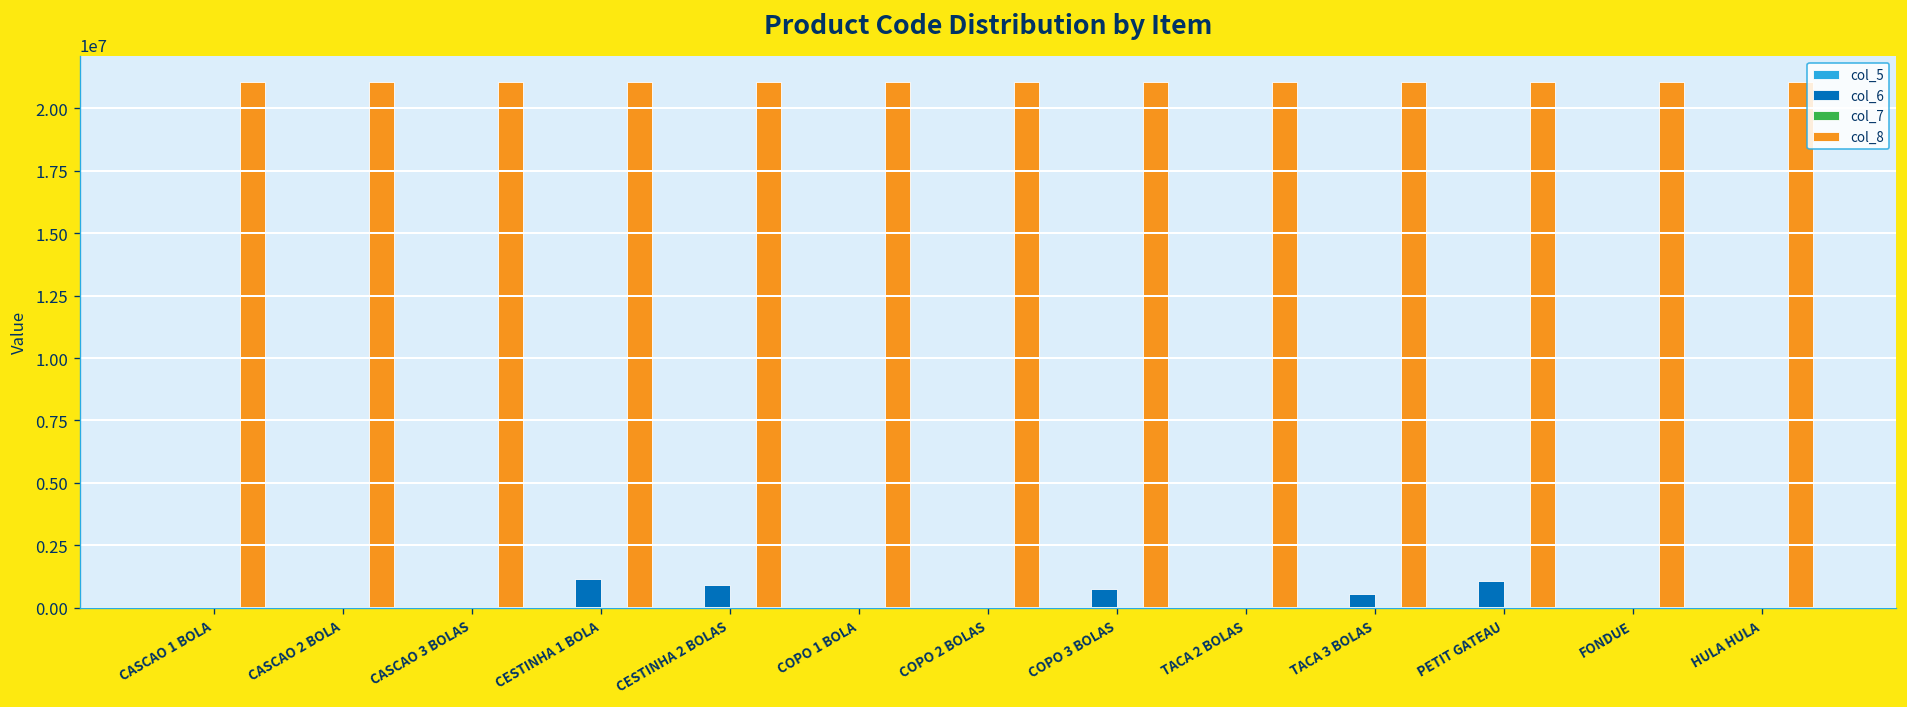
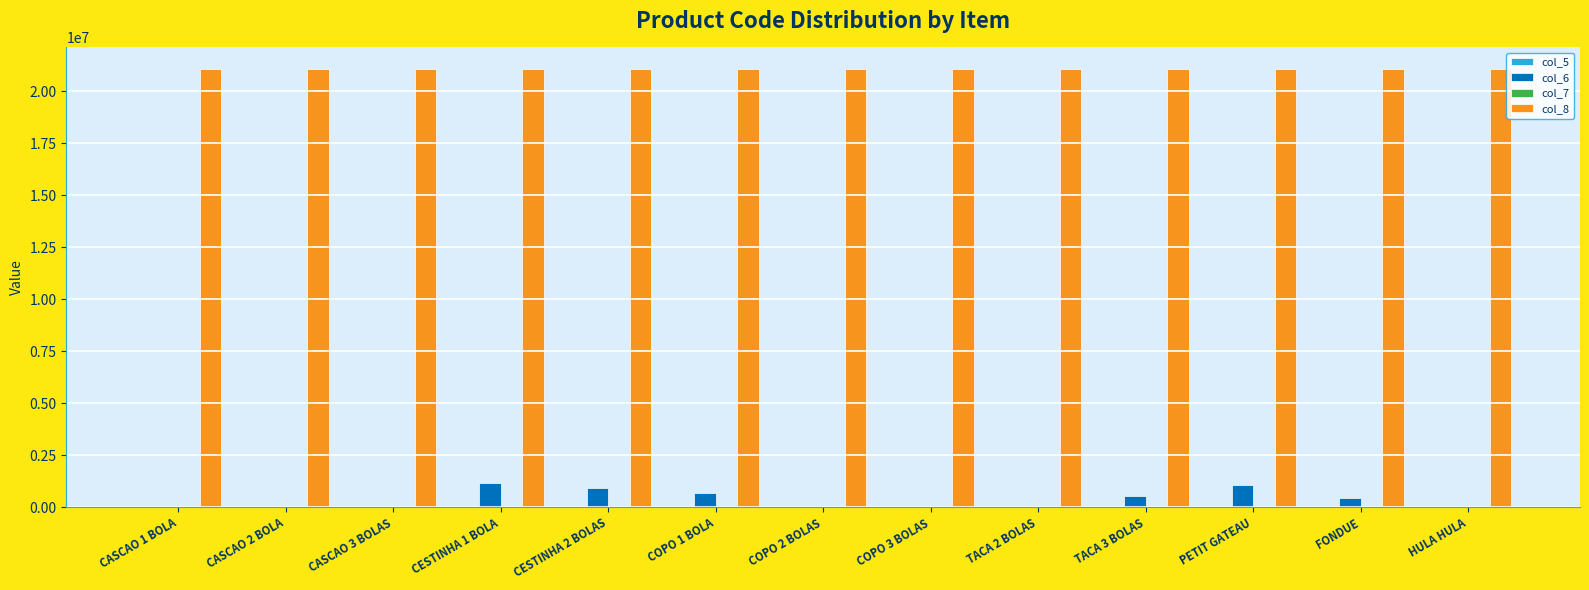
  {
    "col_6": {
      "CESTINHA 1 BOLA": 1200000,
      "CESTINHA 2 BOLAS": 900000,
-     "COPO 1 BOLA": 0,
-     "COPO 3 BOLAS": 700000,
+     "COPO 1 BOLA": 700000,
+     "COPO 3 BOLAS": 0,
      "TACA 3 BOLAS": 600000,
      "PETIT GATEAU": 1100000,
-     "FONDUE": 0
+     "FONDUE": 400000
    },
    "col_8": {
      "CASCAO 1 BOLA": 21100000,
      "CASCAO 2 BOLA": 21100000,
      "CASCAO 3 BOLAS": 21100000,
      "CESTINHA 1 BOLA": 21100000,
      "CESTINHA 2 BOLAS": 21100000,
      "COPO 1 BOLA": 21100000,
      "COPO 2 BOLAS": 21100000,
      "COPO 3 BOLAS": 21100000,
      "TACA 2 BOLAS": 21100000,
      "TACA 3 BOLAS": 21100000,
      "PETIT GATEAU": 21100000,
      "FONDUE": 21100000,
      "HULA HULA": 21100000
    }
  }
